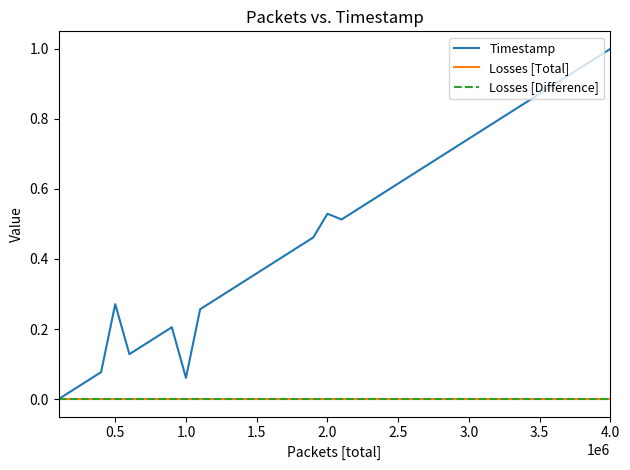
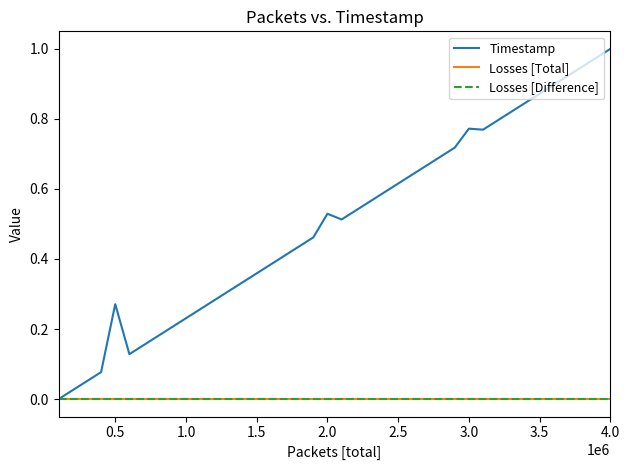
  {
    "Timestamp": {
      "0.5": 0.27,
-     "1.0": 0.06,
+     "1.0": 0.23,
      "1.5": 0.36,
      "2.0": 0.53,
      "2.5": 0.62,
-     "3.0": 0.74,
+     "3.0": 0.77,
      "4.0": 1.00
    },
    "Losses [Difference]": {
      "0.5": 0.00,
      "1.0": 0.00,
      "1.5": 0.00,
      "2.0": 0.00,
      "2.5": 0.00,
      "3.0": 0.00,
      "3.5": 0.00,
      "4.0": 0.00
    }
  }
